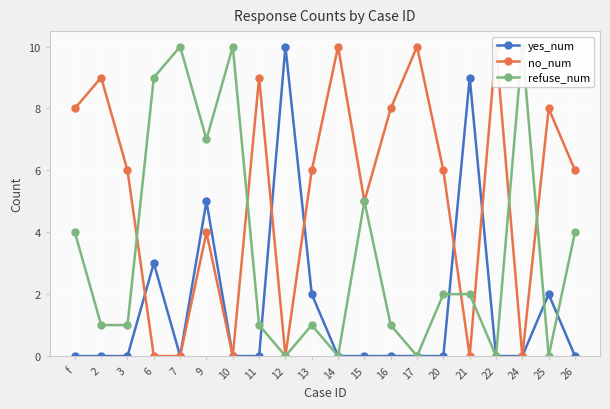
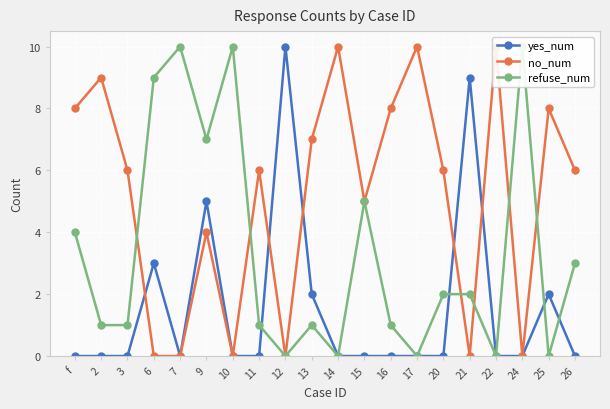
  {
    "yes_num": {
      "f": 0,
      "2": 0,
      "3": 0,
      "6": 3,
      "9": 5,
      "11": 0,
      "12": 10,
      "13": 2,
      "15": 0,
      "16": 0,
      "20": 0,
      "21": 9,
      "25": 2,
      "26": 0
    },
    "no_num": {
      "f": 8,
      "2": 9,
      "3": 6,
      "6": 0,
      "9": 4,
-     "11": 9,
-     "13": 6,
+     "11": 6,
+     "13": 7,
      "14": 10,
      "16": 8,
      "17": 10,
      "20": 6,
      "21": 0,
      "25": 8,
      "26": 6
    },
    "refuse_num": {
      "f": 4,
      "2": 1,
      "3": 1,
      "6": 9,
      "7": 10,
      "9": 7,
      "10": 10,
      "11": 1,
      "13": 1,
      "16": 1,
      "20": 2,
      "21": 2,
      "25": 0,
-     "26": 4
+     "26": 3
    }
  }
